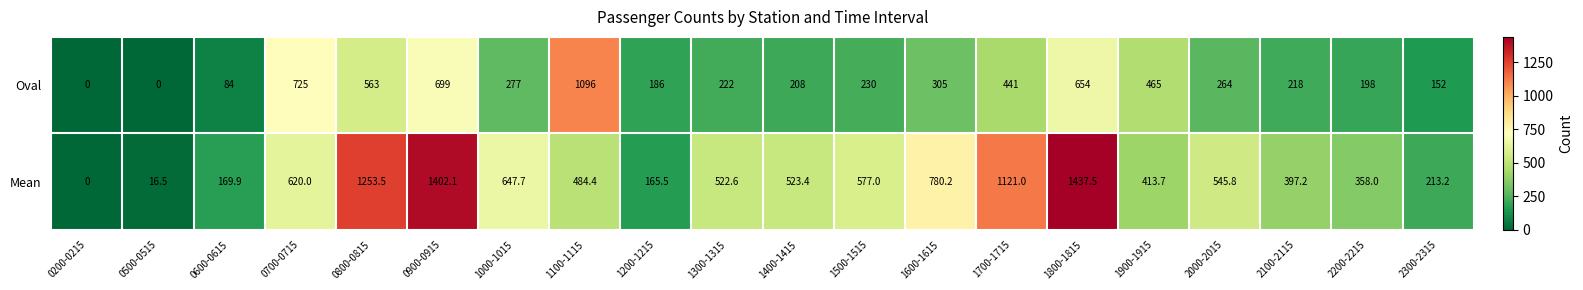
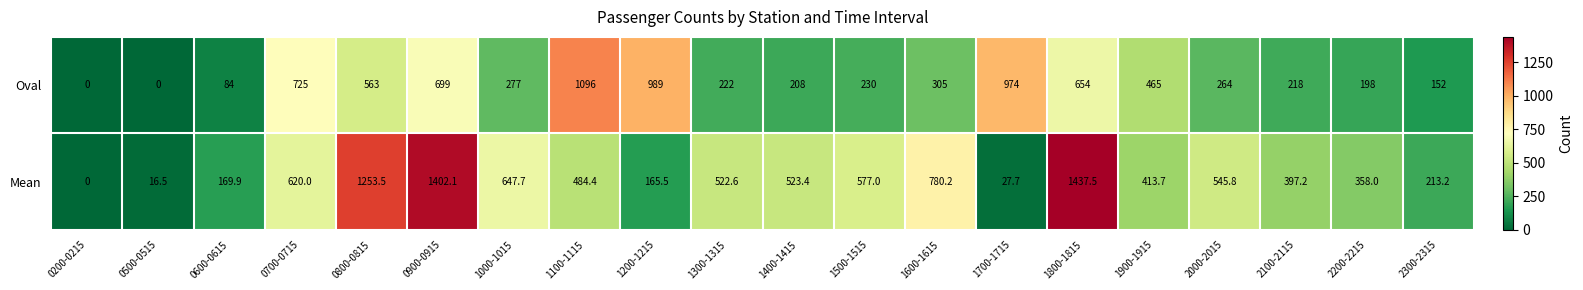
  {
    "Oval": {
      "0200-0215": 0,
      "0500-0515": 0,
      "0600-0615": 84,
      "0700-0715": 725,
      "0800-0815": 563,
      "0900-0915": 699,
      "1000-1015": 277,
      "1100-1115": 1096,
-     "1200-1215": 186,
+     "1200-1215": 989,
      "1300-1315": 222,
      "1400-1415": 208,
      "1500-1515": 230,
      "1600-1615": 305,
-     "1700-1715": 441,
+     "1700-1715": 974,
      "1800-1815": 654,
      "1900-1915": 465,
      "2000-2015": 264,
      "2100-2115": 218,
      "2200-2215": 198,
      "2300-2315": 152
    },
    "Mean": {
      "0200-0215": 0,
      "0500-0515": 16.5,
      "0600-0615": 169.9,
      "0700-0715": 620.0,
      "0800-0815": 1253.5,
      "0900-0915": 1402.1,
      "1000-1015": 647.7,
      "1100-1115": 484.4,
      "1200-1215": 165.5,
      "1300-1315": 522.6,
      "1400-1415": 523.4,
      "1500-1515": 577.0,
      "1600-1615": 780.2,
-     "1700-1715": 1121.0,
+     "1700-1715": 27.7,
      "1800-1815": 1437.5,
      "1900-1915": 413.7,
      "2000-2015": 545.8,
      "2100-2115": 397.2,
      "2200-2215": 358.0,
      "2300-2315": 213.2
    }
  }
